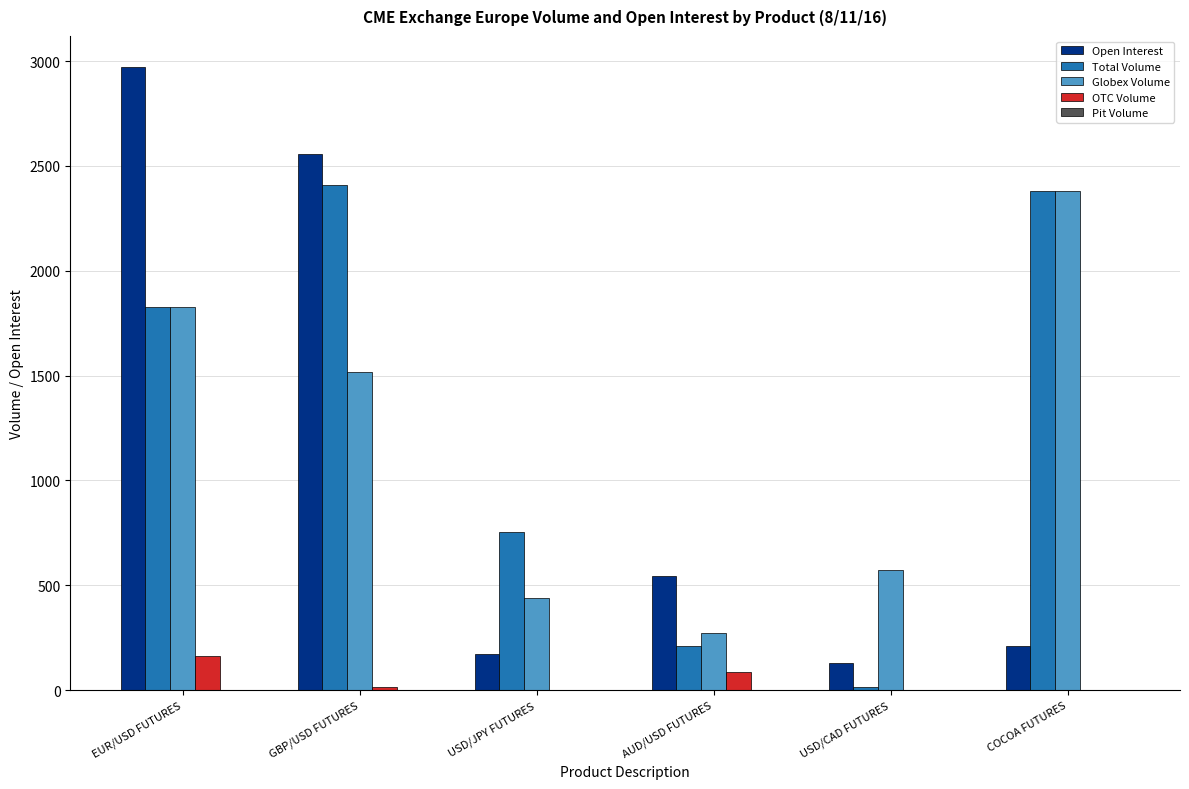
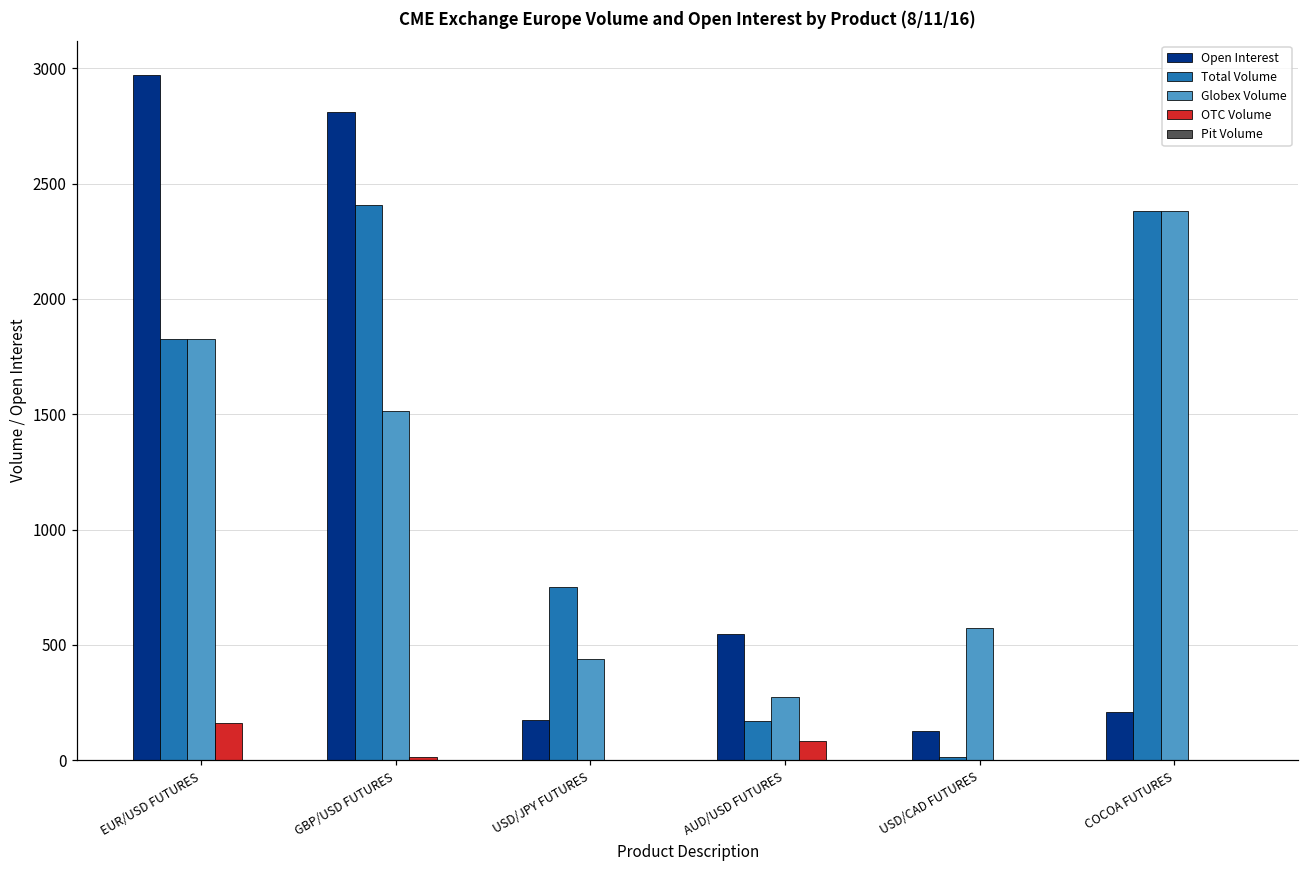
  {
    "Open Interest": {
      "EUR/USD FUTURES": 2970,
-     "GBP/USD FUTURES": 2560,
+     "GBP/USD FUTURES": 2810,
      "USD/JPY FUTURES": 170,
      "AUD/USD FUTURES": 550,
      "USD/CAD FUTURES": 130,
      "COCOA FUTURES": 210
    },
    "Total Volume": {
      "EUR/USD FUTURES": 1830,
      "GBP/USD FUTURES": 2410,
      "USD/JPY FUTURES": 750,
-     "AUD/USD FUTURES": 210,
+     "AUD/USD FUTURES": 170,
      "USD/CAD FUTURES": 10,
      "COCOA FUTURES": 2380
    },
    "Globex Volume": {
      "EUR/USD FUTURES": 1830,
      "GBP/USD FUTURES": 1520,
      "USD/JPY FUTURES": 440,
      "AUD/USD FUTURES": 270,
      "USD/CAD FUTURES": 570,
      "COCOA FUTURES": 2380
    },
    "OTC Volume": {
      "EUR/USD FUTURES": 160,
      "GBP/USD FUTURES": 20,
      "USD/JPY FUTURES": 0,
      "AUD/USD FUTURES": 90,
      "USD/CAD FUTURES": 0,
      "COCOA FUTURES": 0
    },
    "Pit Volume": {
      "EUR/USD FUTURES": 0,
      "GBP/USD FUTURES": 0,
      "USD/JPY FUTURES": 0,
      "AUD/USD FUTURES": 0,
      "USD/CAD FUTURES": 0,
      "COCOA FUTURES": 0
    }
  }
